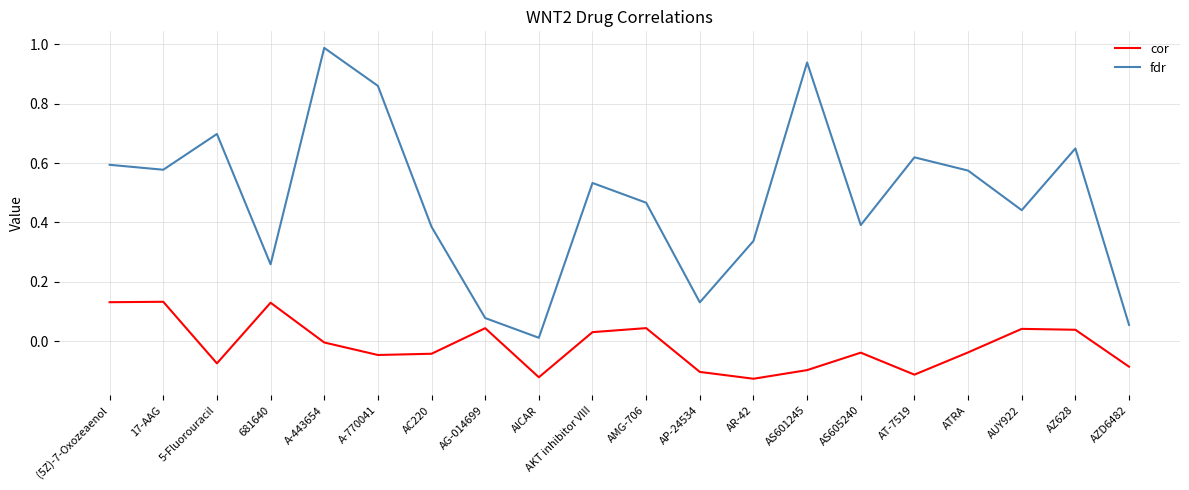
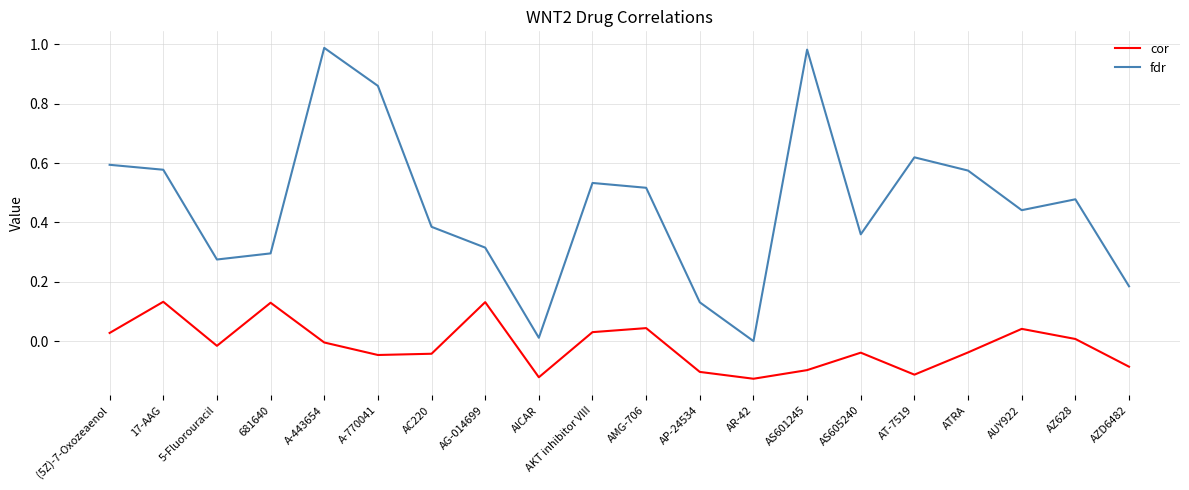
  {
    "cor": {
-     "(5Z)-7-Oxozeaenol": 0.13,
+     "(5Z)-7-Oxozeaenol": 0.03,
      "17-AAG": 0.13,
-     "5-Fluorouracil": -0.07,
+     "5-Fluorouracil": -0.02,
      "681640": 0.13,
      "A-443654": 0.00,
      "A-770041": -0.05,
      "AC220": -0.04,
-     "AG-014699": 0.04,
+     "AG-014699": 0.13,
      "AICAR": -0.12,
      "AKT inhibitor VIII": 0.03,
      "AMG-706": 0.04,
      "AP-24534": -0.10,
      "AR-42": -0.13,
      "AS601245": -0.10,
      "AS605240": -0.04,
      "AT-7519": -0.11,
      "ATRA": -0.04,
      "AUY922": 0.04,
-     "AZ628": 0.04,
+     "AZ628": 0.01,
      "AZD6482": -0.09
    },
    "fdr": {
      "(5Z)-7-Oxozeaenol": 0.59,
      "17-AAG": 0.58,
-     "5-Fluorouracil": 0.70,
-     "681640": 0.26,
+     "5-Fluorouracil": 0.28,
+     "681640": 0.30,
      "A-443654": 0.99,
      "A-770041": 0.86,
      "AC220": 0.39,
-     "AG-014699": 0.08,
+     "AG-014699": 0.32,
      "AICAR": 0.01,
      "AKT inhibitor VIII": 0.53,
-     "AMG-706": 0.47,
+     "AMG-706": 0.52,
      "AP-24534": 0.13,
-     "AR-42": 0.34,
-     "AS601245": 0.94,
-     "AS605240": 0.39,
+     "AR-42": 0.00,
+     "AS601245": 0.98,
+     "AS605240": 0.36,
      "AT-7519": 0.62,
      "ATRA": 0.57,
      "AUY922": 0.44,
-     "AZ628": 0.65,
-     "AZD6482": 0.06
+     "AZ628": 0.48,
+     "AZD6482": 0.19
    }
  }
